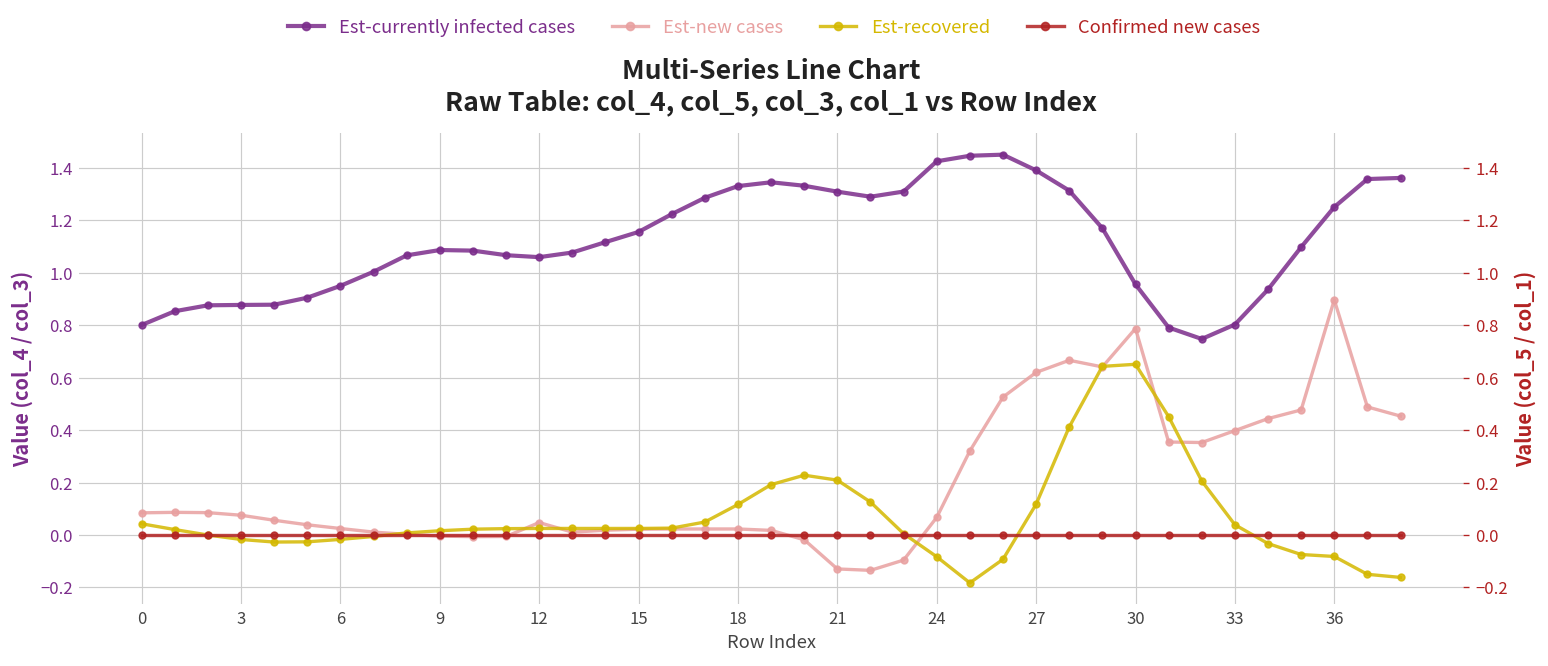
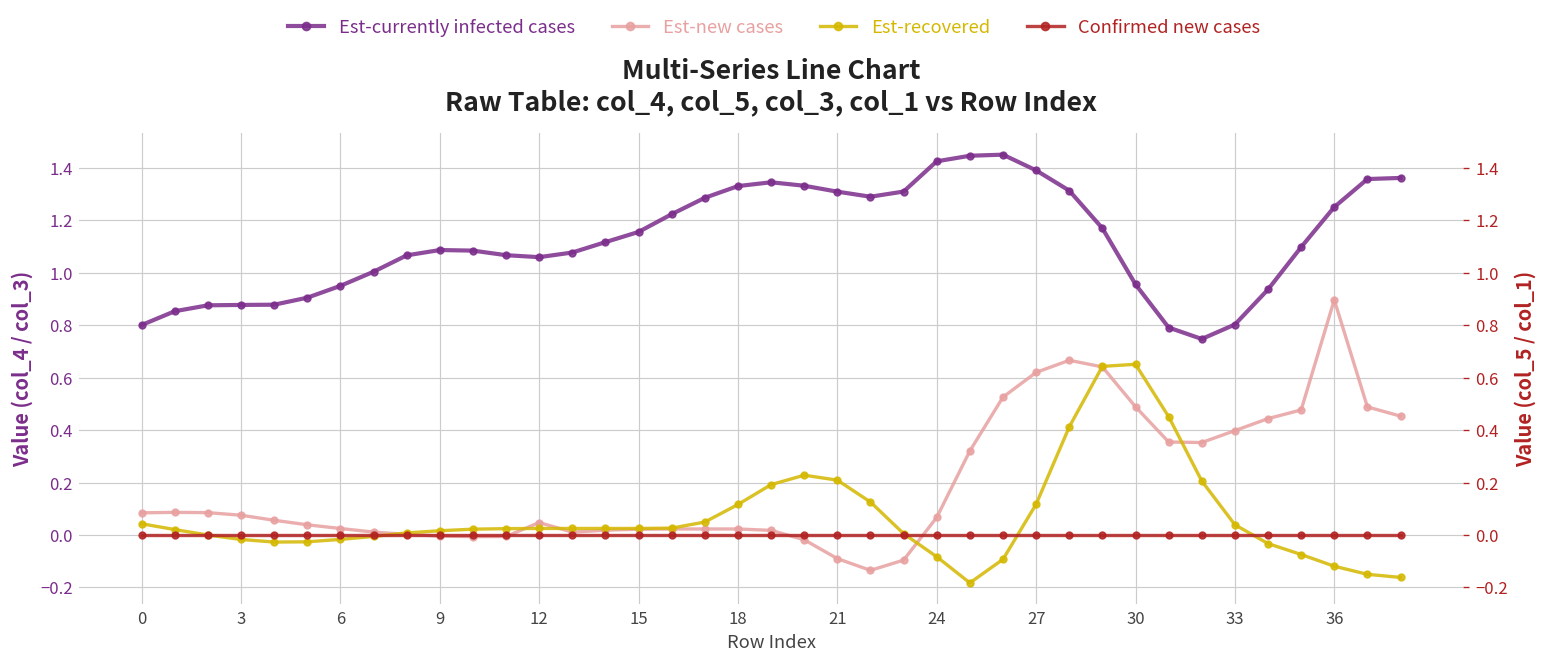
  {
    "Est-currently infected cases": {
      "0": 0.80,
      "3": 0.88,
      "6": 0.95,
      "9": 1.09,
      "12": 1.06,
      "15": 1.16,
      "18": 1.33,
      "21": 1.31,
      "24": 1.43,
      "27": 1.39,
      "30": 0.96,
      "33": 0.80,
      "36": 1.25
    },
    "Est-new cases": {
      "0": 0.08,
      "3": 0.08,
      "6": 0.02,
      "12": 0.05,
      "18": 0.02,
-     "21": -0.13,
+     "21": -0.09,
      "24": 0.07,
      "27": 0.62,
-     "30": 0.79,
+     "30": 0.49,
      "33": 0.40,
      "36": 0.90
    },
    "Est-recovered": {
      "0": 0.04,
      "3": -0.02,
      "6": -0.02,
      "9": 0.02,
      "12": 0.02,
      "18": 0.12,
      "21": 0.21,
      "24": -0.08,
      "27": 0.12,
      "30": 0.65,
      "33": 0.04,
-     "36": -0.08
+     "36": -0.12
    },
    "Confirmed new cases": {
      "0": 0.00,
      "3": 0.00,
      "6": 0.00,
      "12": 0.00,
      "15": 0.00,
      "18": 0.00,
      "21": 0.00,
      "24": 0.00,
      "27": 0.00,
      "30": 0.00,
      "33": 0.00,
      "36": 0.00
    }
  }
